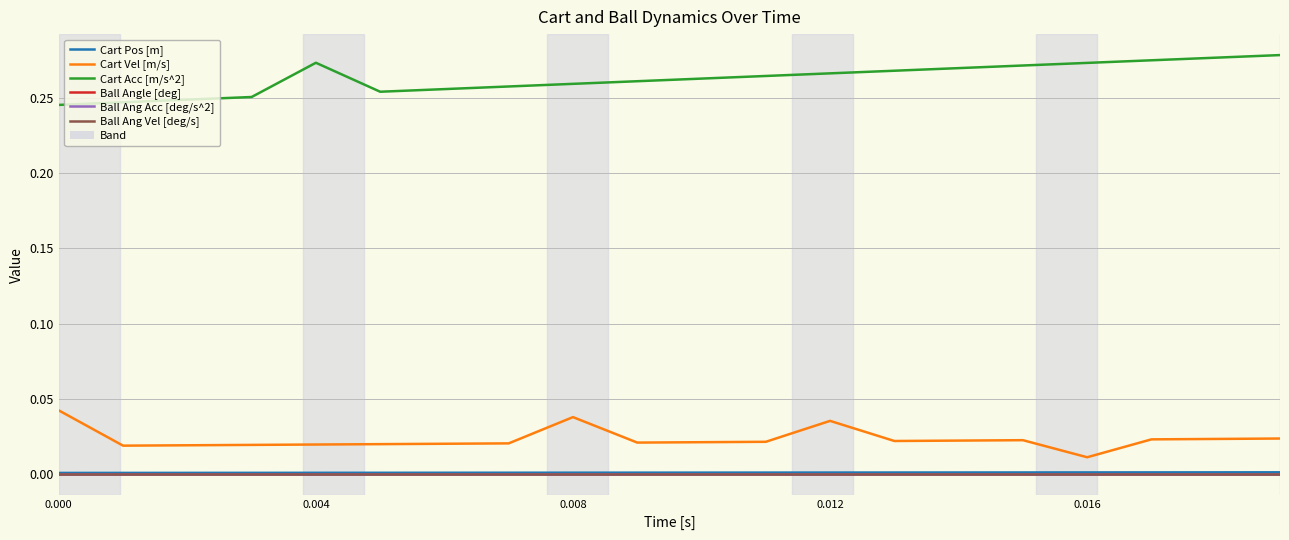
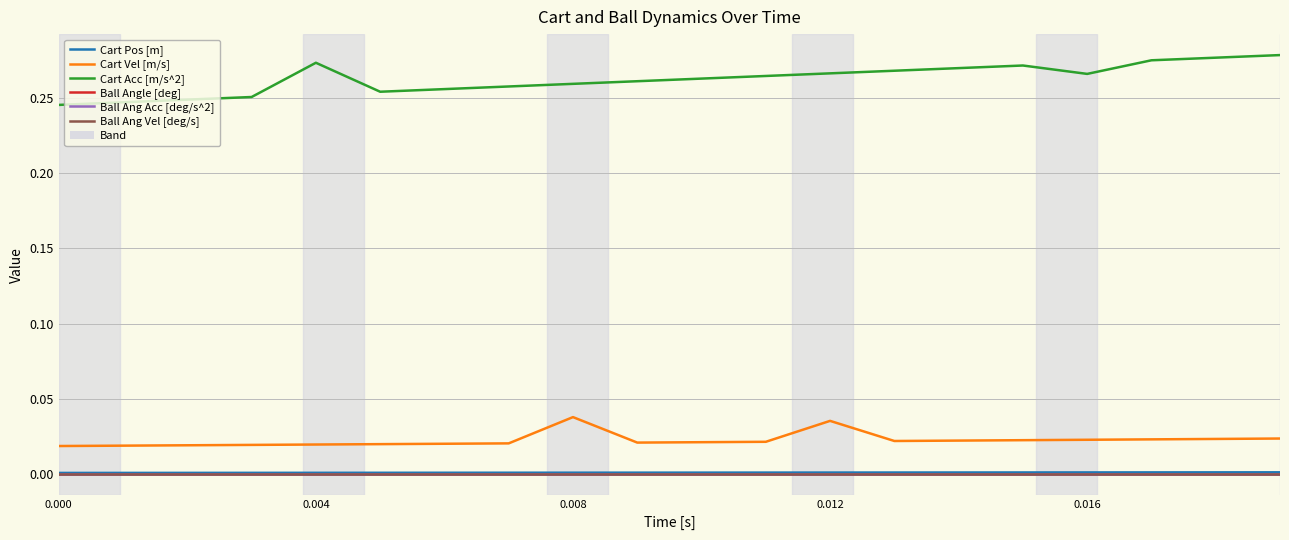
  {
    "Cart Vel [m/s]": {
-     "0.000": 0.043,
+     "0.000": 0.019,
      "0.004": 0.020,
      "0.008": 0.038,
      "0.012": 0.036,
-     "0.016": 0.011
+     "0.016": 0.023
    },
    "Cart Acc [m/s^2]": {
      "0.000": 0.245,
      "0.004": 0.273,
      "0.008": 0.259,
      "0.012": 0.266,
-     "0.016": 0.273
+     "0.016": 0.266
    }
  }
